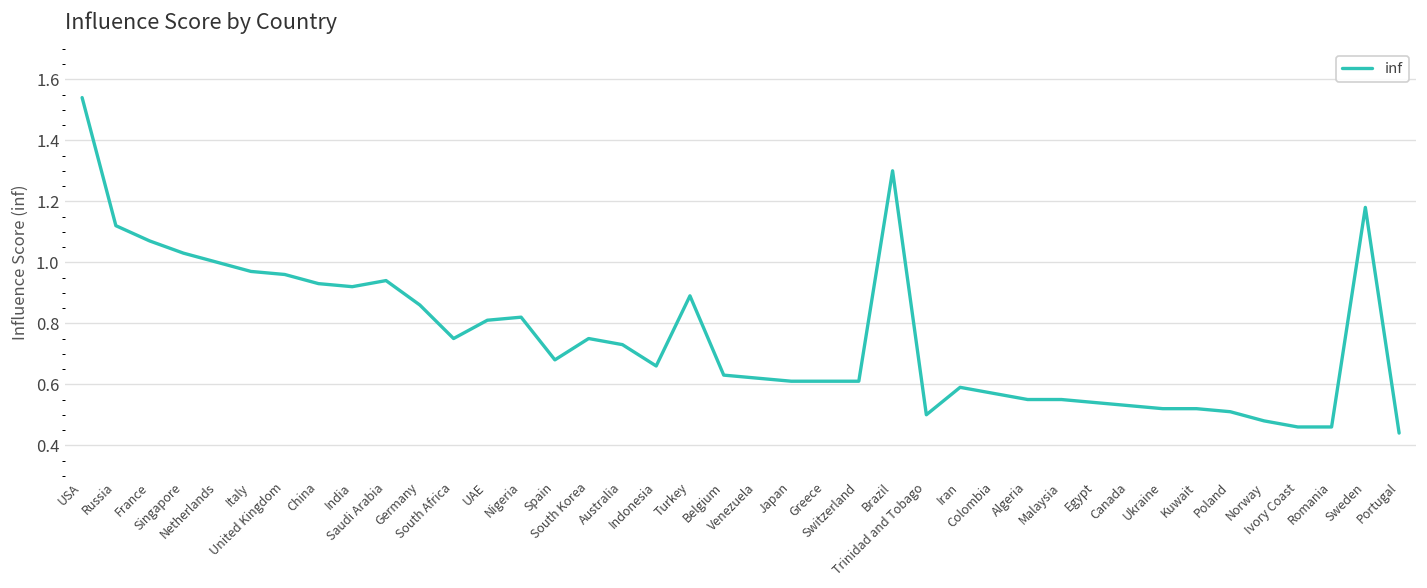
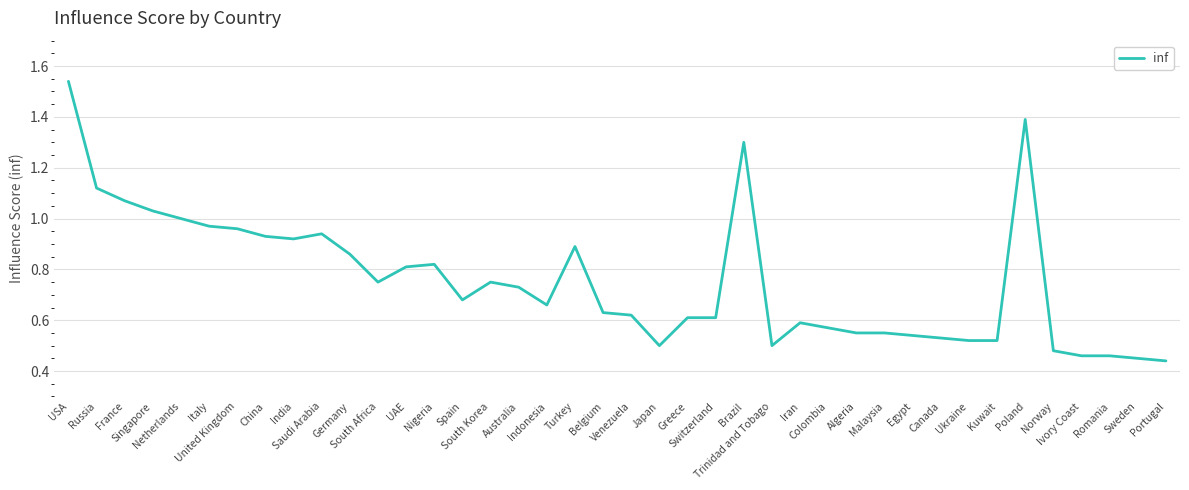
  {
    "USA": 1.54,
    "Russia": 1.12,
    "France": 1.07,
    "Singapore": 1.03,
    "Netherlands": 1.00,
    "Italy": 0.97,
    "United Kingdom": 0.96,
    "China": 0.93,
    "India": 0.92,
    "Saudi Arabia": 0.94,
    "Germany": 0.86,
    "South Africa": 0.75,
    "UAE": 0.81,
    "Nigeria": 0.82,
    "Spain": 0.68,
    "South Korea": 0.75,
    "Australia": 0.73,
    "Indonesia": 0.66,
    "Turkey": 0.89,
    "Belgium": 0.63,
    "Venezuela": 0.62,
-   "Japan": 0.61,
+   "Japan": 0.50,
    "Greece": 0.61,
    "Switzerland": 0.61,
    "Brazil": 1.30,
    "Trinidad and Tobago": 0.50,
    "Iran": 0.59,
    "Colombia": 0.57,
    "Algeria": 0.55,
    "Malaysia": 0.55,
    "Egypt": 0.54,
    "Canada": 0.53,
    "Ukraine": 0.52,
    "Kuwait": 0.52,
-   "Poland": 0.51,
+   "Poland": 1.39,
    "Norway": 0.48,
    "Ivory Coast": 0.46,
    "Romania": 0.46,
-   "Sweden": 1.18,
+   "Sweden": 0.45,
    "Portugal": 0.44
  }
